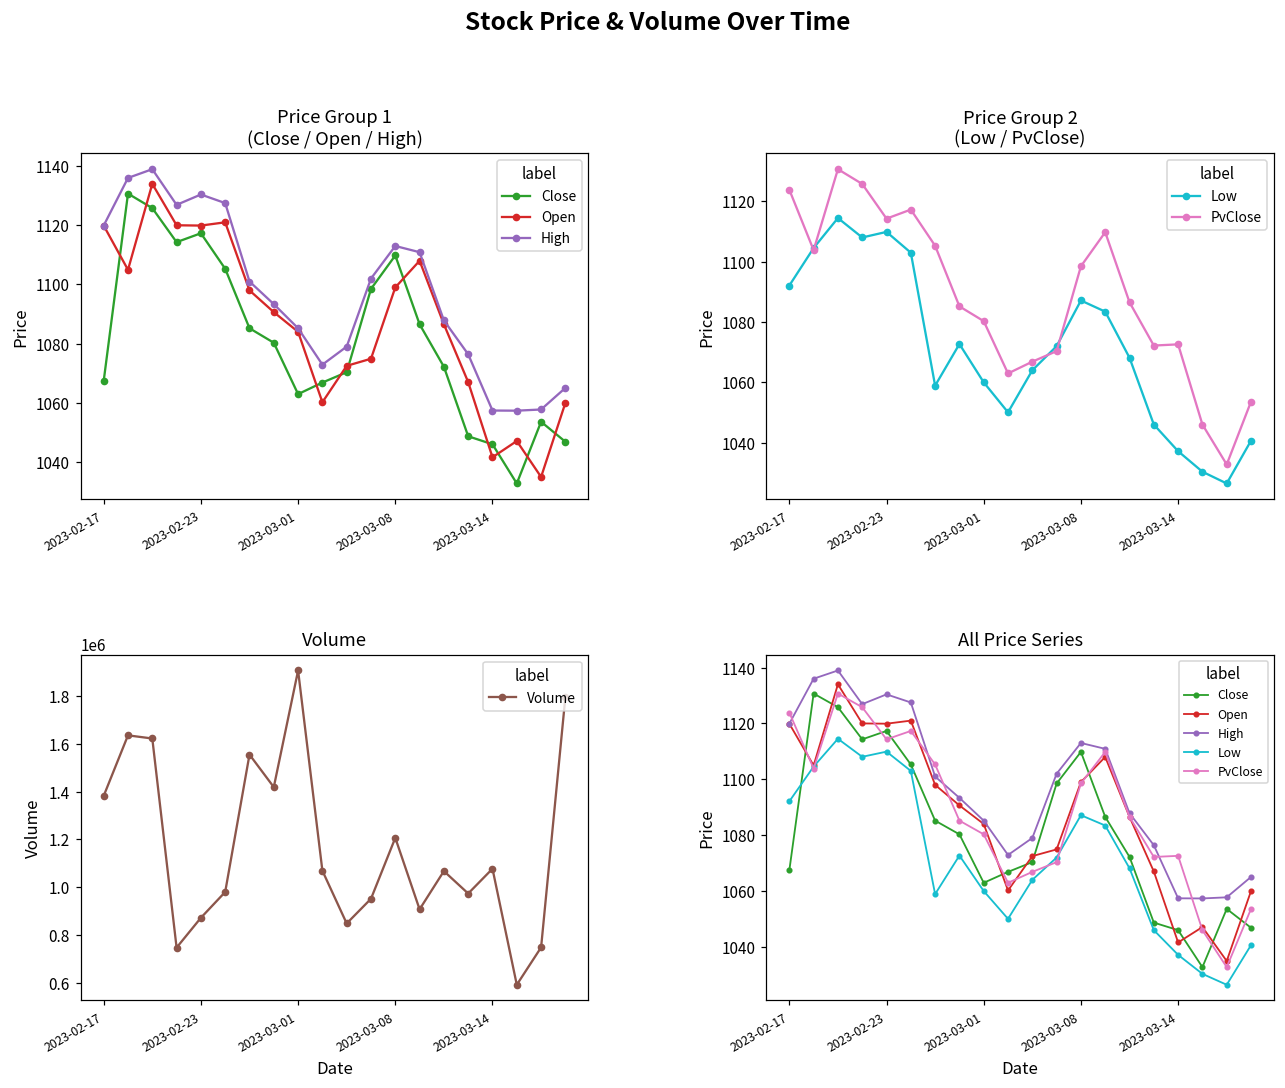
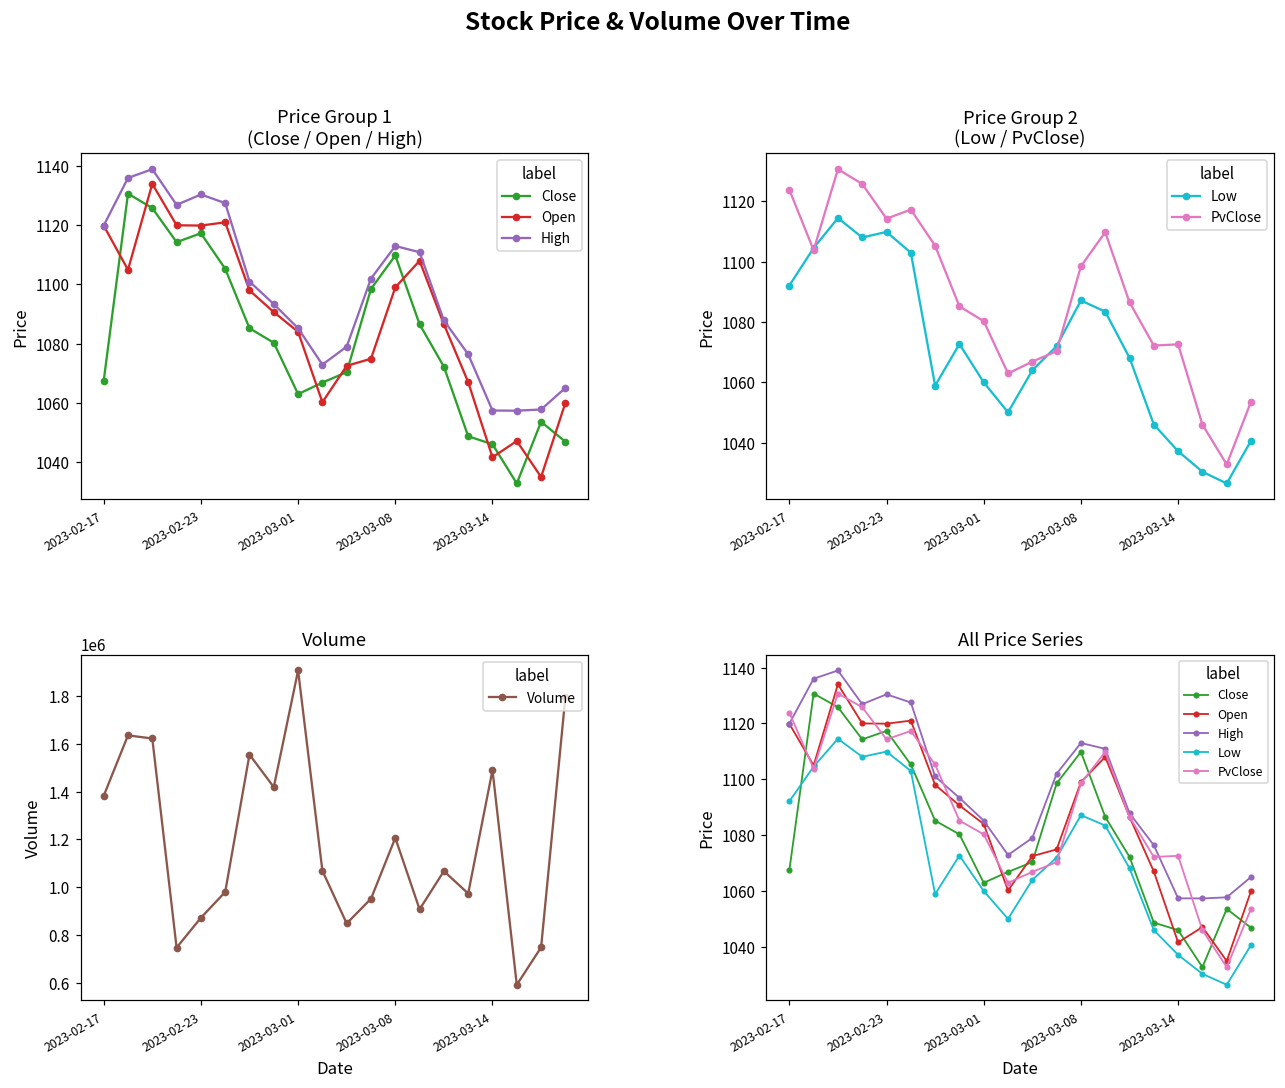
  {
    "Price Group 1 (Close / Open / High)": {
      "Close": {
        "2023-02-17": 1067,
        "2023-02-23": 1117,
        "2023-03-01": 1063,
        "2023-03-08": 1110,
        "2023-03-14": 1046
      },
      "Open": {
        "2023-02-23": 1120,
        "2023-03-01": 1084,
        "2023-03-08": 1099,
        "2023-03-14": 1042
      },
      "High": {
        "2023-02-23": 1130,
        "2023-03-01": 1085,
        "2023-03-08": 1113,
        "2023-03-14": 1057
      }
    },
    "Price Group 2 (Low / PvClose)": {
      "Low": {
        "2023-02-17": 1092,
        "2023-02-23": 1110,
        "2023-03-01": 1060,
        "2023-03-08": 1087,
        "2023-03-14": 1037
      },
      "PvClose": {
        "2023-02-17": 1124,
        "2023-02-23": 1114,
        "2023-03-01": 1080,
        "2023-03-08": 1099,
        "2023-03-14": 1073
      }
    },
    "Volume": {
      "2023-02-17": 1380000,
      "2023-02-23": 870000,
      "2023-03-01": 1910000,
      "2023-03-08": 1210000,
-     "2023-03-14": 1080000
+     "2023-03-14": 1490000
    },
    "All Price Series": {
      "Close": {
        "2023-02-17": 1067,
        "2023-02-23": 1117,
        "2023-03-01": 1063,
        "2023-03-08": 1110,
        "2023-03-14": 1046
      },
      "Open": {
        "2023-02-23": 1120,
        "2023-03-01": 1084,
        "2023-03-14": 1042
      },
      "High": {
        "2023-02-23": 1130,
        "2023-03-01": 1085,
        "2023-03-08": 1113,
        "2023-03-14": 1057
      },
      "Low": {
        "2023-02-17": 1092,
        "2023-02-23": 1110,
        "2023-03-01": 1060,
        "2023-03-08": 1087,
        "2023-03-14": 1037
      },
      "PvClose": {
        "2023-02-17": 1124,
        "2023-02-23": 1114,
        "2023-03-01": 1080,
        "2023-03-14": 1073
      }
    }
  }
